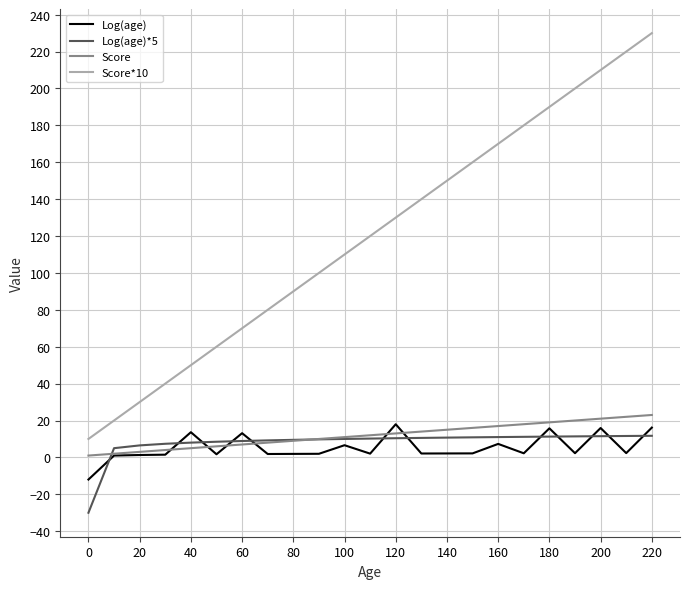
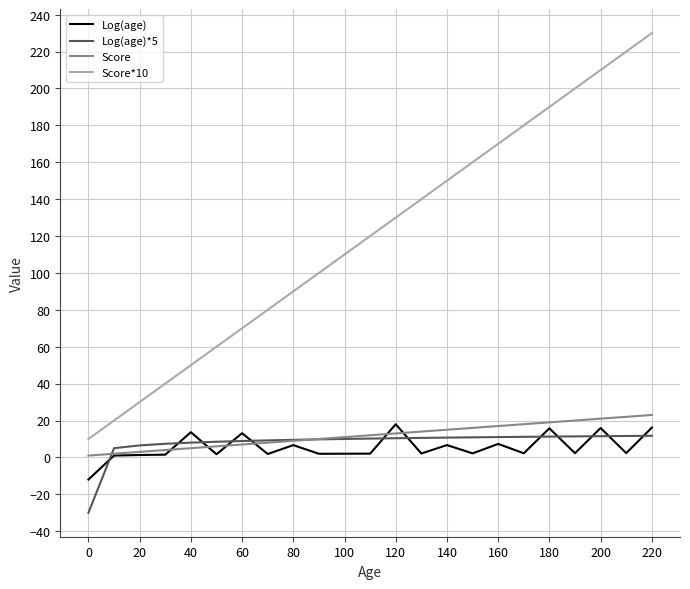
  {
    "Log(age)": {
      "0": -12,
      "20": 1,
      "40": 14,
      "60": 13,
-     "80": 2,
-     "100": 7,
+     "80": 7,
+     "100": 2,
      "120": 18,
-     "140": 2,
+     "140": 7,
      "160": 7,
      "180": 16,
      "200": 16,
      "220": 16
    },
    "Log(age)*5": {
      "0": -30,
      "20": 7,
      "40": 8,
      "60": 9,
      "120": 10,
      "140": 11,
      "160": 11,
      "180": 11,
      "200": 12,
      "220": 12
    }
  }
